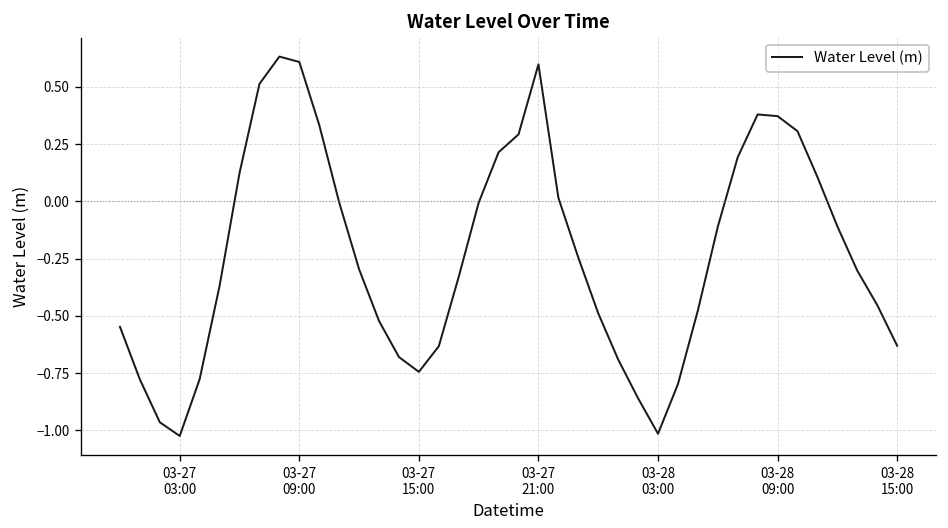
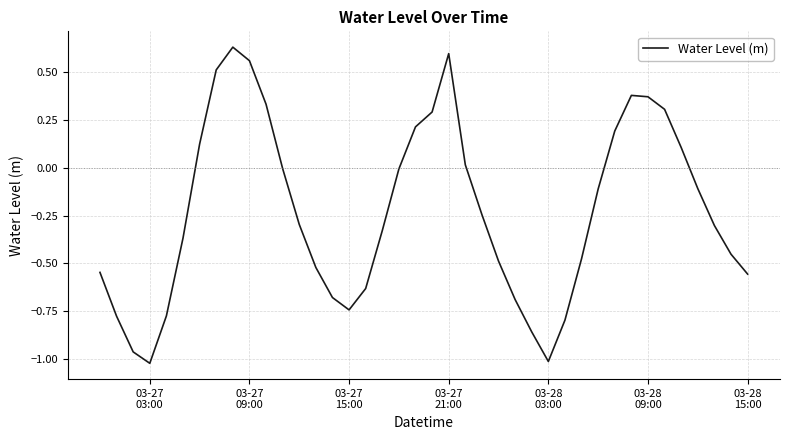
  {
    "03-27 03:00": -1.02,
-   "03-27 09:00": 0.61,
+   "03-27 09:00": 0.56,
    "03-27 15:00": -0.74,
    "03-27 21:00": 0.60,
    "03-28 03:00": -1.01,
    "03-28 09:00": 0.37,
-   "03-28 15:00": -0.63
+   "03-28 15:00": -0.56
  }
